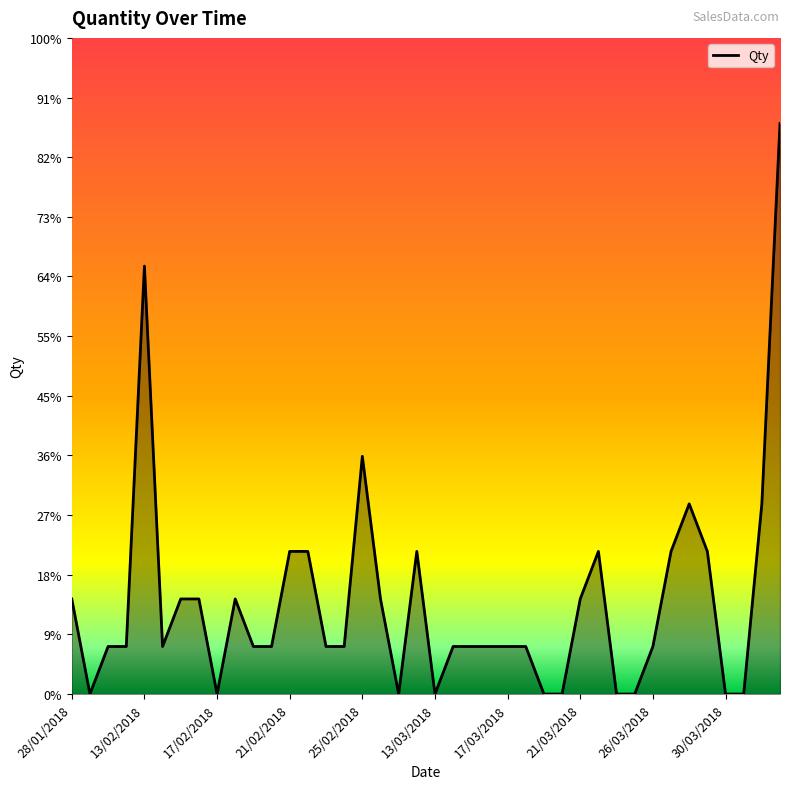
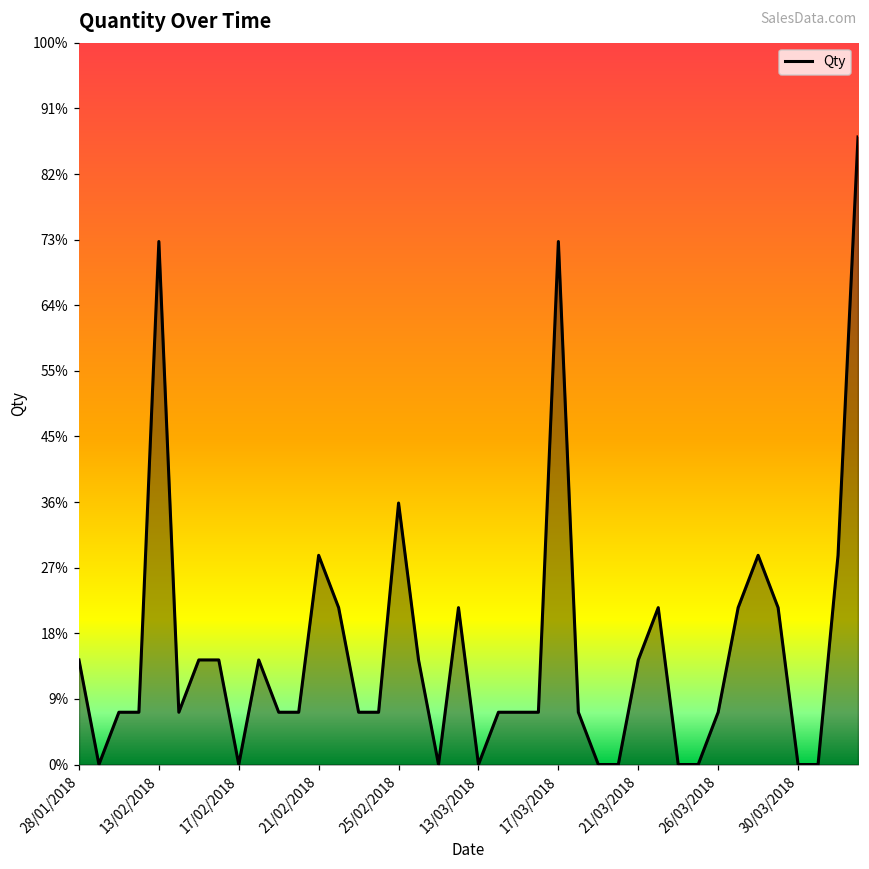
  {
    "28/01/2018": "14%",
-   "13/02/2018": "65%",
+   "13/02/2018": "72%",
    "17/02/2018": "0%",
-   "21/02/2018": "22%",
+   "21/02/2018": "29%",
    "25/02/2018": "36%",
    "13/03/2018": "0%",
-   "17/03/2018": "7%",
+   "17/03/2018": "72%",
    "21/03/2018": "14%",
    "26/03/2018": "7%",
    "30/03/2018": "0%"
  }
